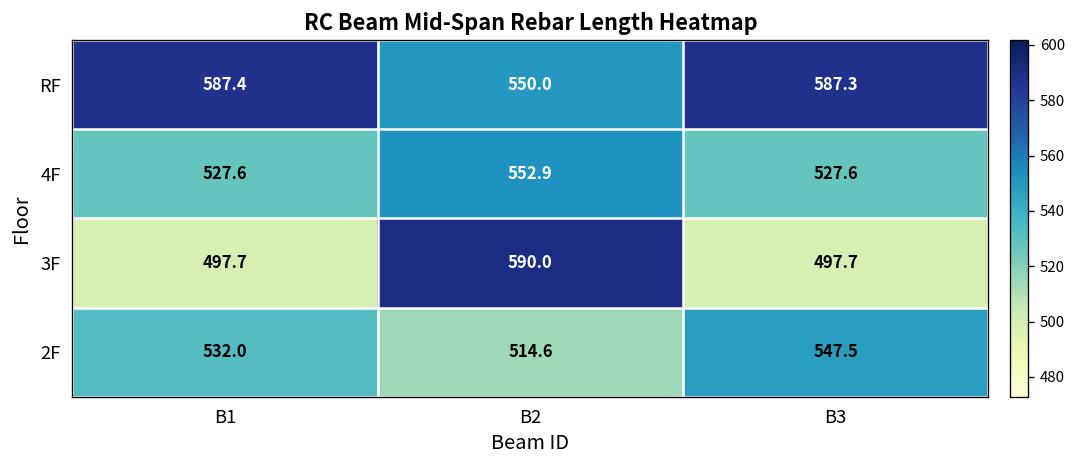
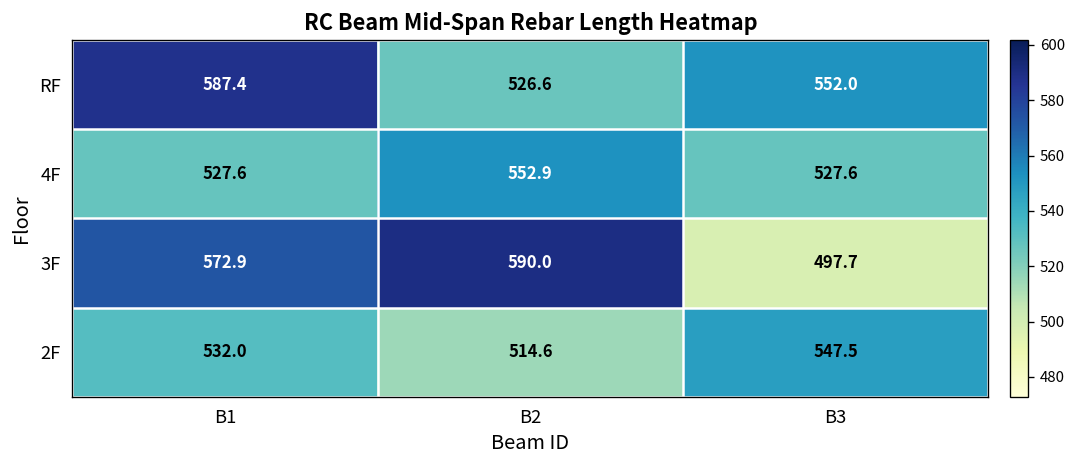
  {
    "RF": {
      "B1": 587.4,
-     "B2": 550.0,
-     "B3": 587.3
+     "B2": 526.6,
+     "B3": 552.0
    },
    "4F": {
      "B1": 527.6,
      "B2": 552.9,
      "B3": 527.6
    },
    "3F": {
-     "B1": 497.7,
+     "B1": 572.9,
      "B2": 590.0,
      "B3": 497.7
    },
    "2F": {
      "B1": 532.0,
      "B2": 514.6,
      "B3": 547.5
    }
  }
